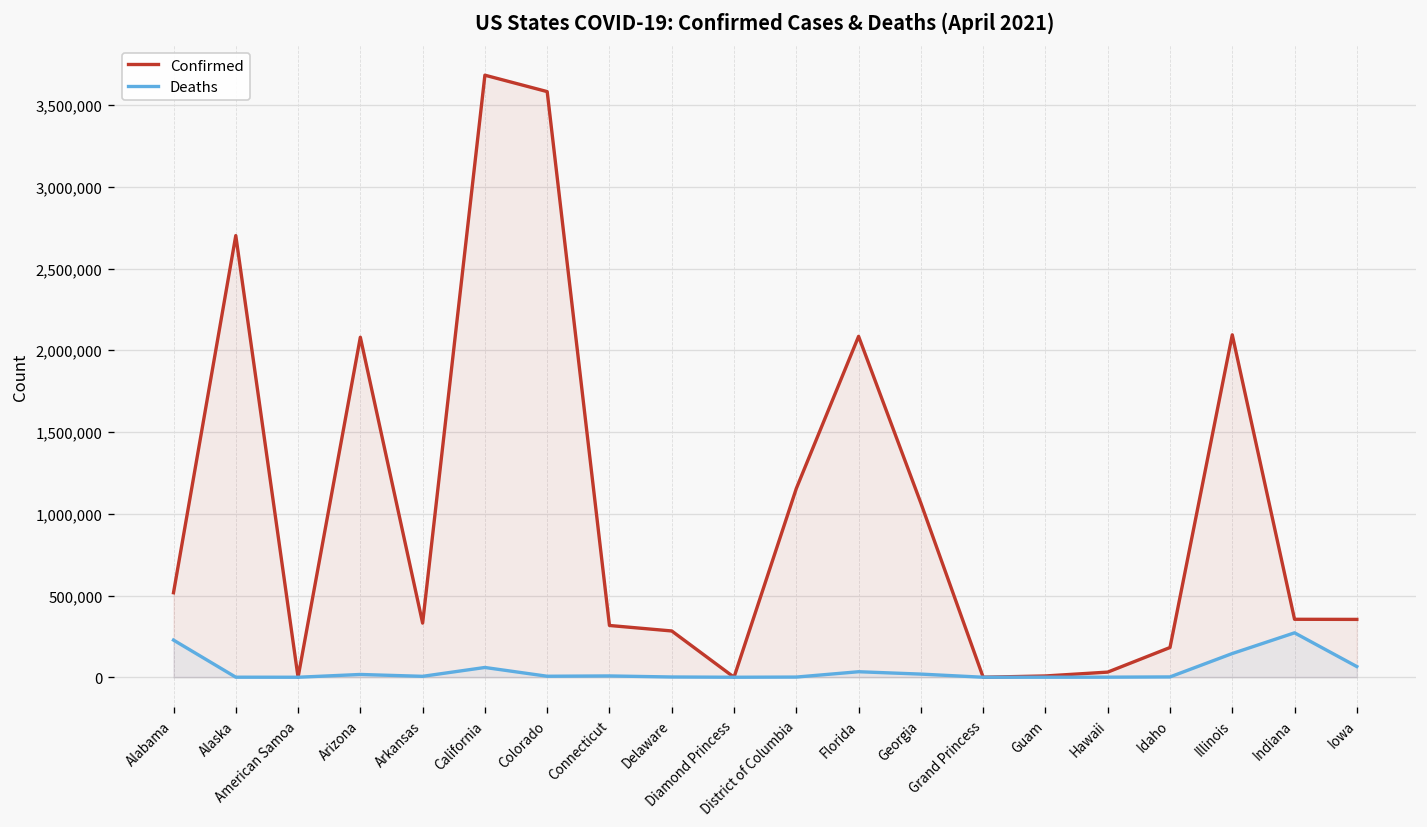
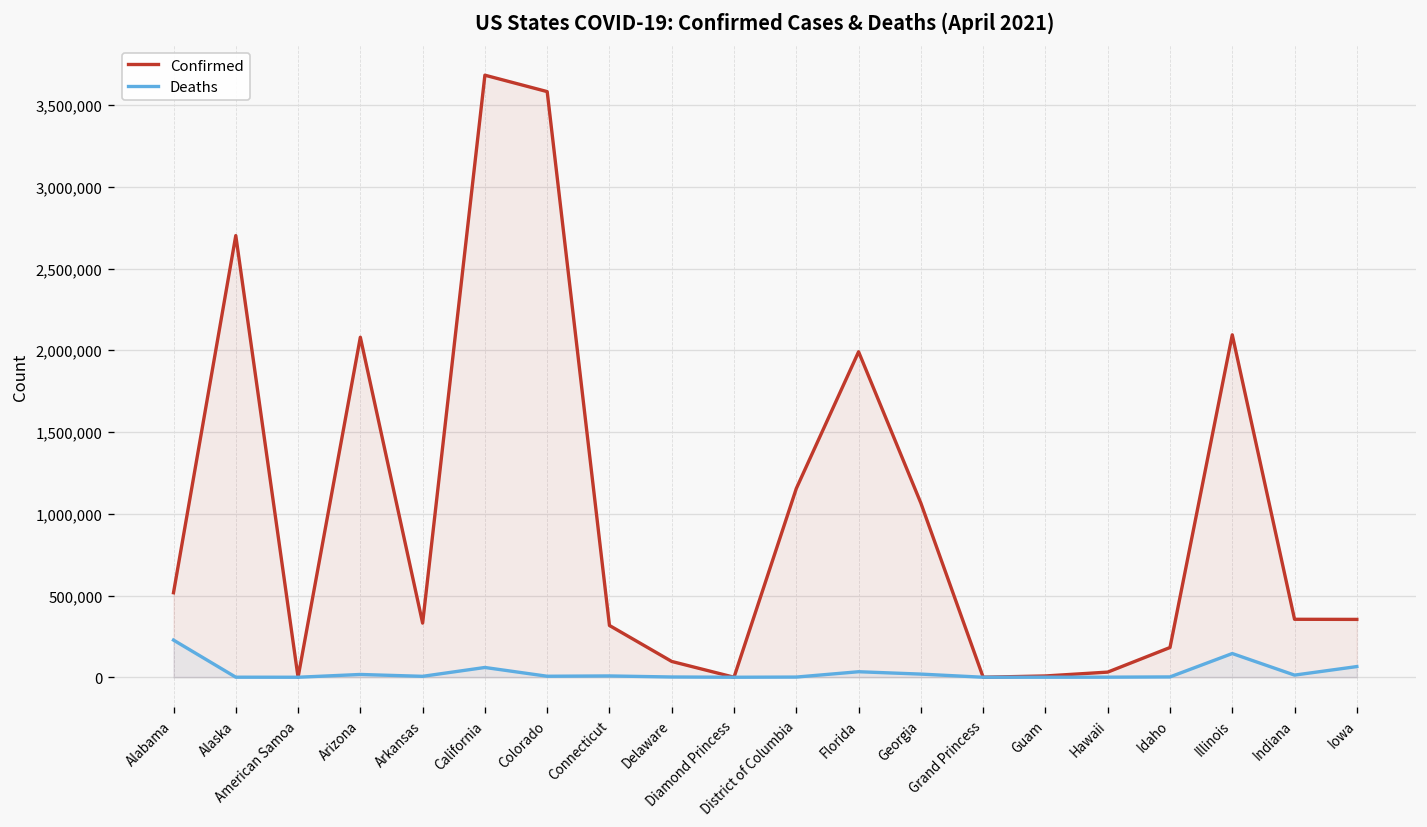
  {
    "Confirmed": {
      "Alabama": "520,000",
      "Alaska": "2,700,000",
      "Arizona": "2,080,000",
      "Arkansas": "330,000",
      "California": "3,680,000",
      "Colorado": "3,580,000",
      "Connecticut": "320,000",
-     "Delaware": "280,000",
+     "Delaware": "100,000",
      "District of Columbia": "1,150,000",
-     "Florida": "2,090,000",
+     "Florida": "1,990,000",
      "Georgia": "1,070,000",
      "Hawaii": "30,000",
      "Idaho": "180,000",
      "Illinois": "2,090,000",
      "Indiana": "350,000",
      "Iowa": "350,000"
    },
    "Deaths": {
      "Alabama": "230,000",
      "Alaska": "0",
      "Arizona": "20,000",
      "Arkansas": "10,000",
      "California": "60,000",
      "Colorado": "10,000",
      "Connecticut": "10,000",
      "Delaware": "0",
      "District of Columbia": "0",
      "Florida": "30,000",
      "Georgia": "20,000",
      "Hawaii": "0",
      "Idaho": "0",
      "Illinois": "150,000",
-     "Indiana": "270,000",
+     "Indiana": "10,000",
      "Iowa": "70,000"
    }
  }
